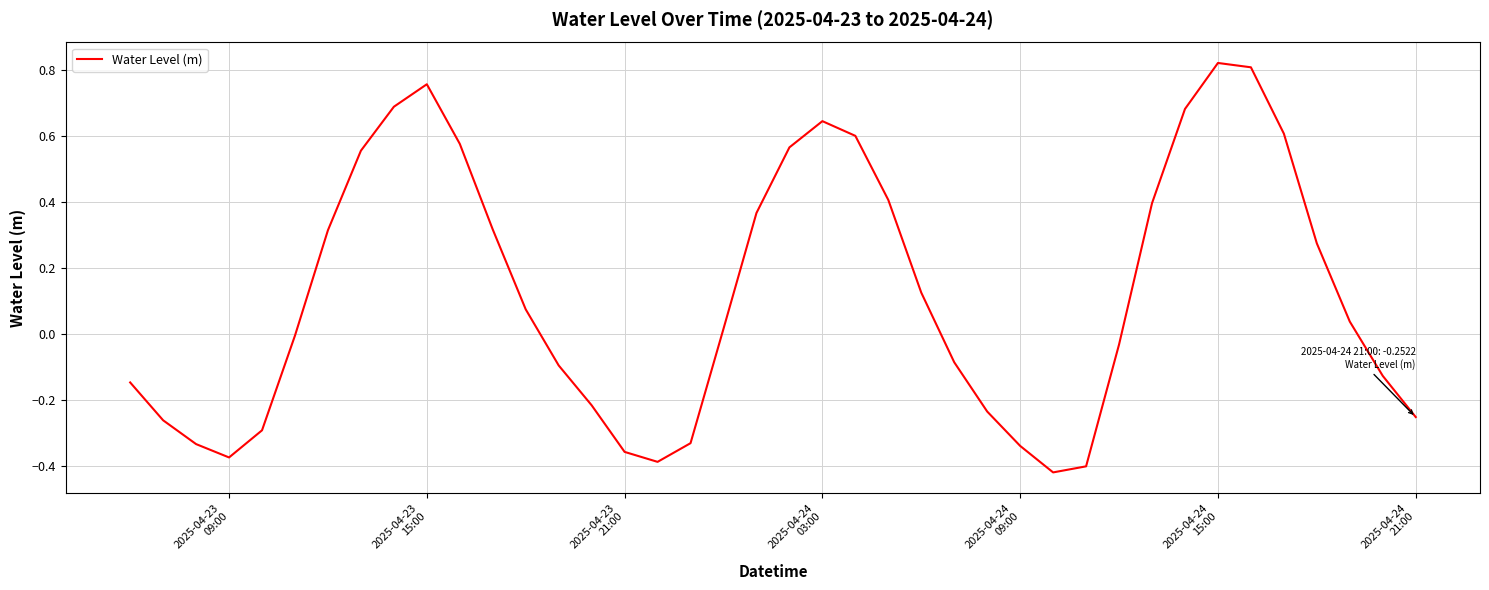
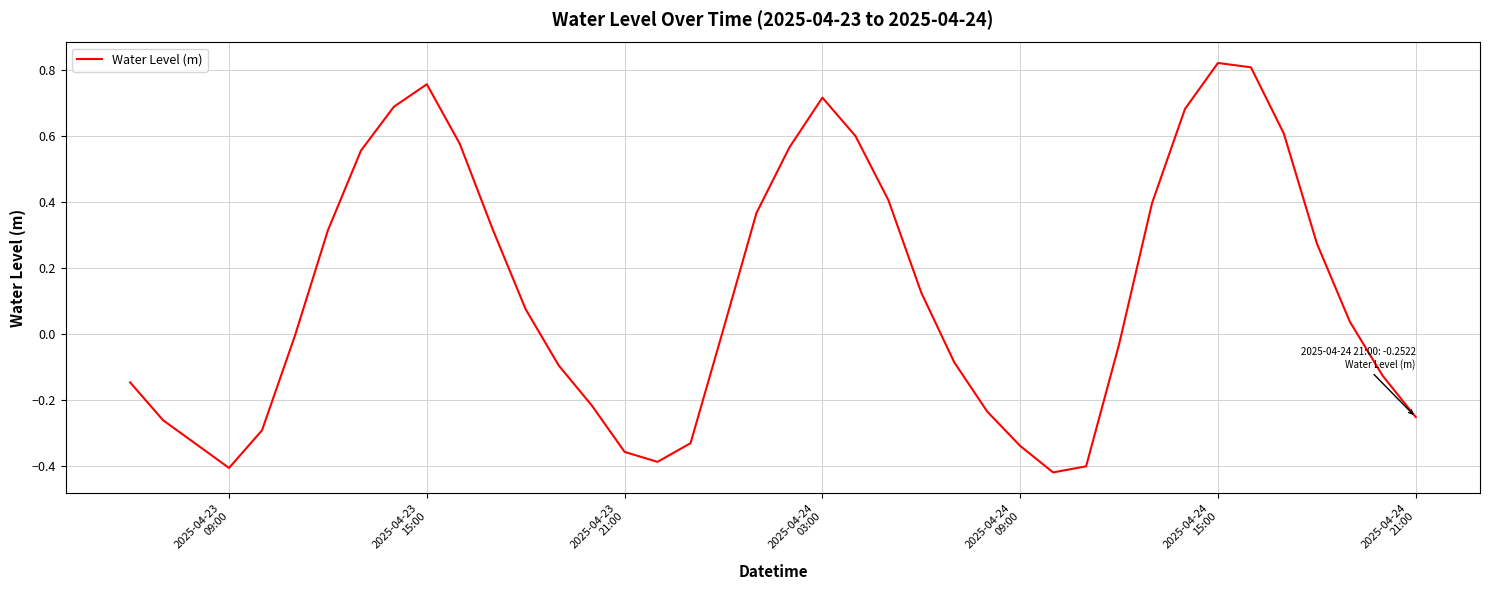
  {
-   "2025-04-23 09:00": -0.37,
+   "2025-04-23 09:00": -0.41,
    "2025-04-23 15:00": 0.76,
    "2025-04-23 21:00": -0.36,
-   "2025-04-24 03:00": 0.64,
+   "2025-04-24 03:00": 0.72,
    "2025-04-24 09:00": -0.34,
    "2025-04-24 15:00": 0.82,
    "2025-04-24 21:00": -0.25
  }
